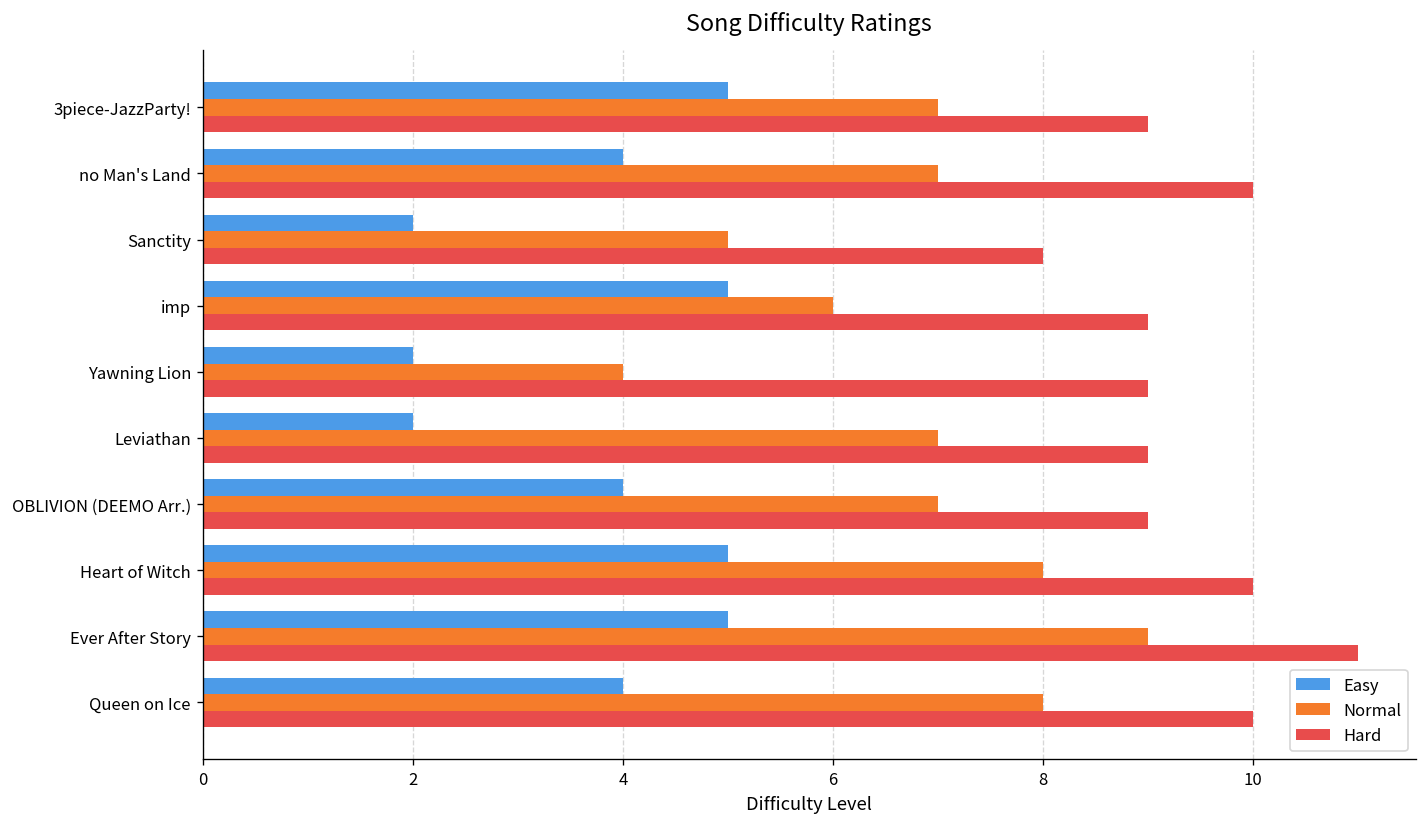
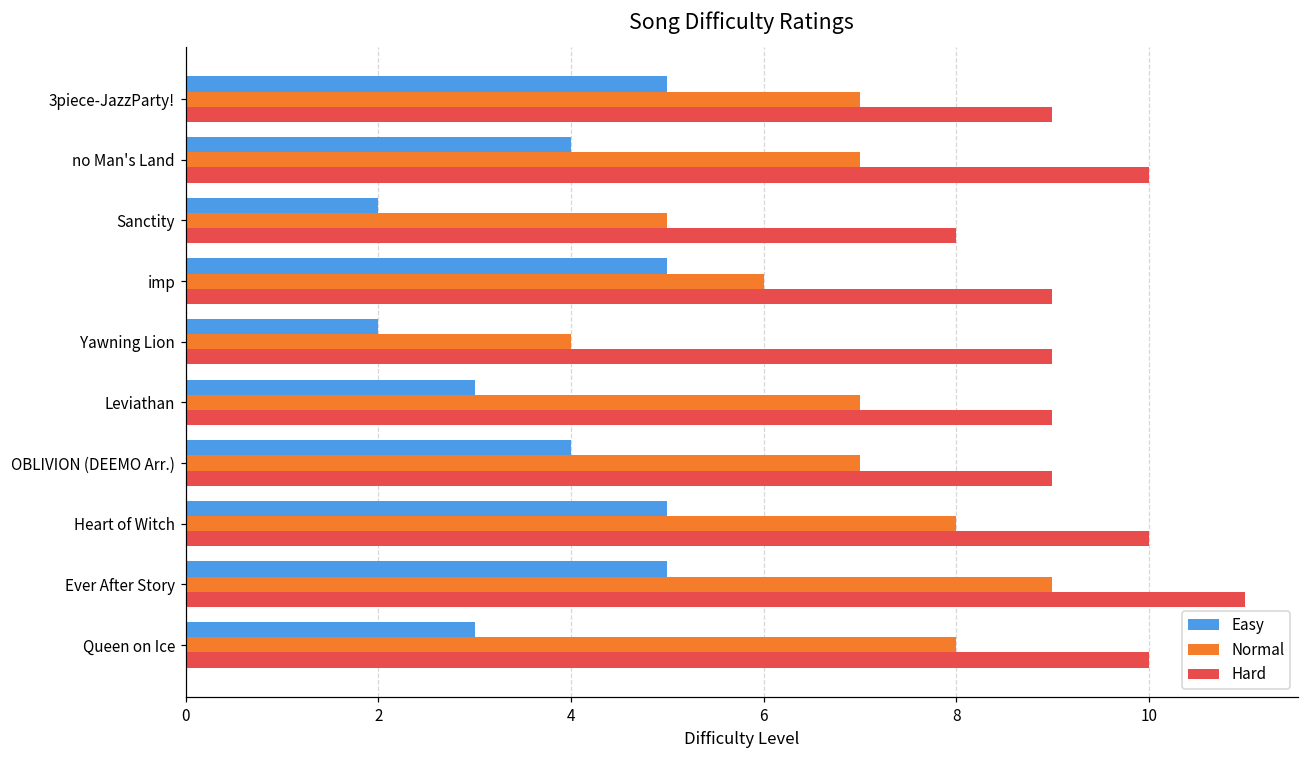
  {
    "Easy": {
      "3piece-JazzParty!": 5,
      "no Man's Land": 4,
      "Sanctity": 2,
      "imp": 5,
      "Yawning Lion": 2,
-     "Leviathan": 2,
+     "Leviathan": 3,
      "OBLIVION (DEEMO Arr.)": 4,
      "Heart of Witch": 5,
      "Ever After Story": 5,
-     "Queen on Ice": 4
+     "Queen on Ice": 3
    }
  }
